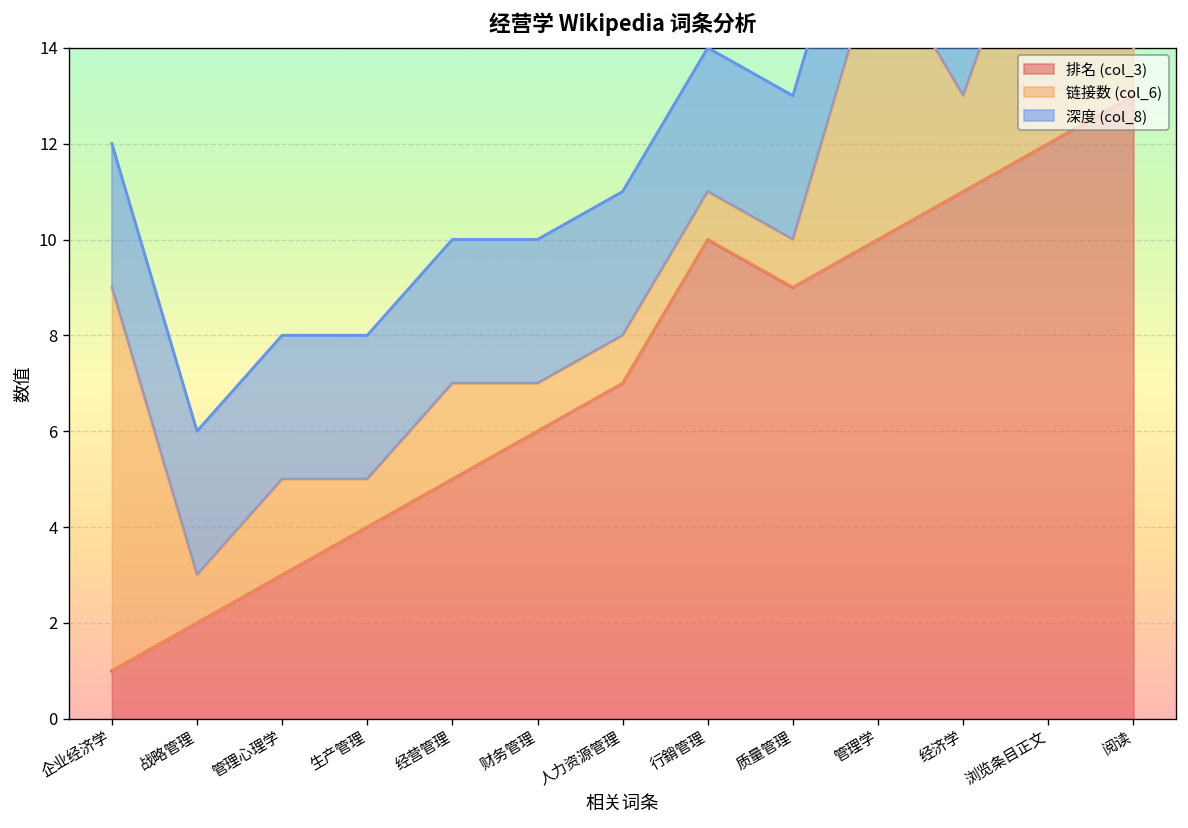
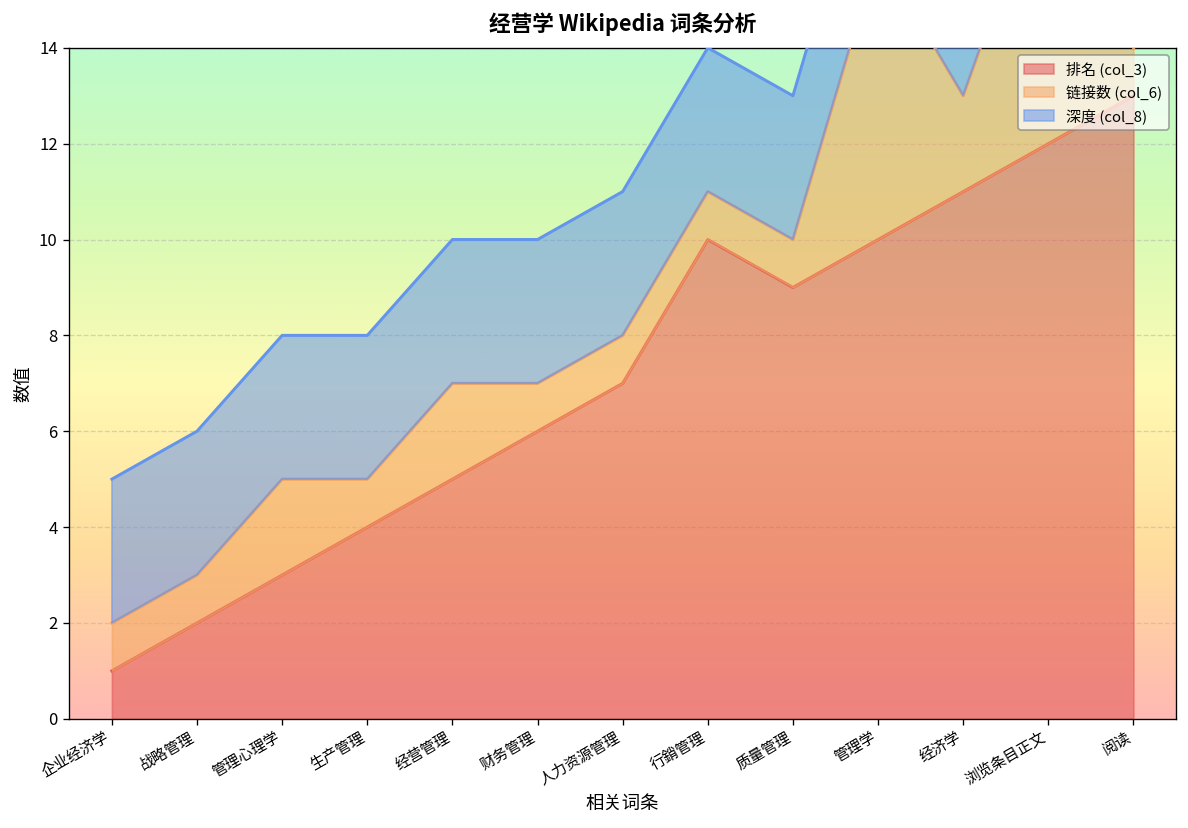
  {
    "排名 (col_3)": {
      "企业经济学": 1,
      "战略管理": 2,
      "管理心理学": 3,
      "生产管理": 4,
      "经营管理": 5,
      "财务管理": 6,
      "人力资源管理": 7,
      "行銷管理": 10,
      "质量管理": 9,
      "管理学": 10,
      "经济学": 11,
      "浏览条目正文": 12
    },
    "链接数 (col_6)": {
-     "企业经济学": 8,
+     "企业经济学": 1,
      "战略管理": 1,
      "管理心理学": 2,
      "生产管理": 1,
      "经营管理": 2,
      "财务管理": 1,
      "人力资源管理": 1,
      "行銷管理": 1,
      "质量管理": 1,
      "经济学": 2,
      "阅读": 1
    },
    "深度 (col_8)": {
      "企业经济学": 3,
      "战略管理": 3,
      "管理心理学": 3,
      "生产管理": 3,
      "经营管理": 3,
      "财务管理": 3,
      "人力资源管理": 3,
      "行銷管理": 3,
      "质量管理": 3
    }
  }
